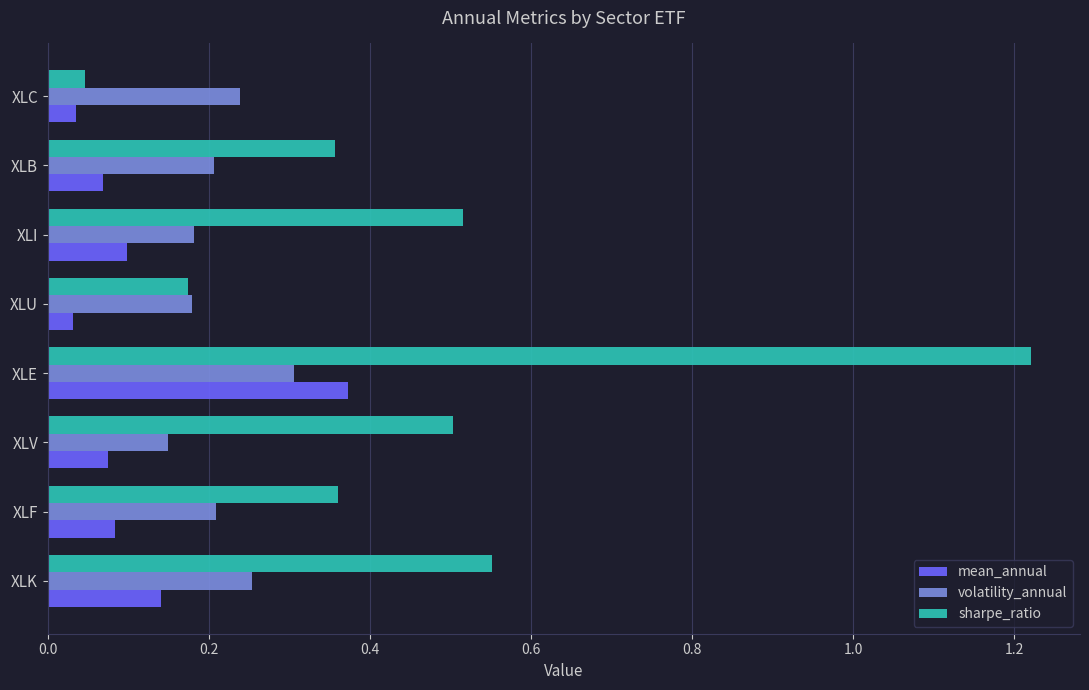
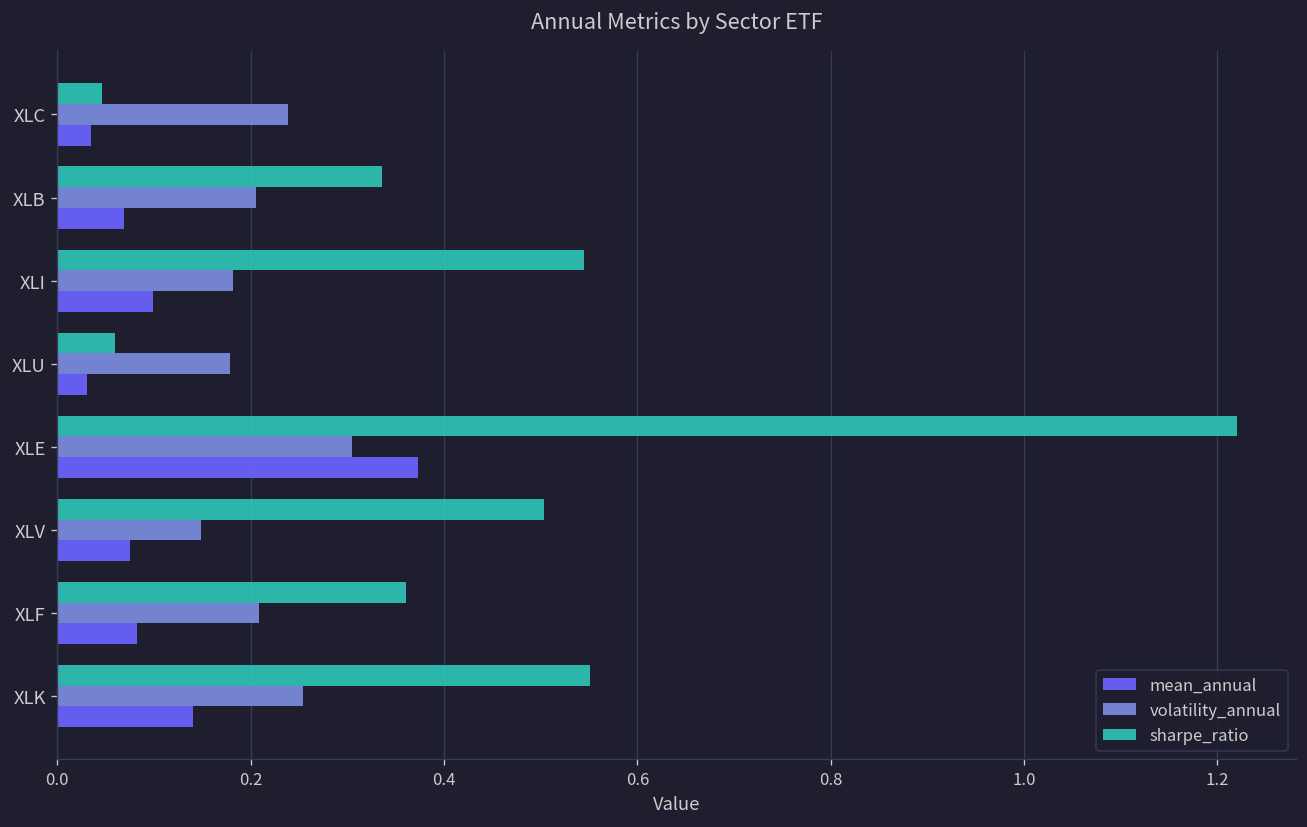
  {
    "sharpe_ratio": {
      "XLC": 0.05,
-     "XLB": 0.36,
-     "XLI": 0.52,
-     "XLU": 0.17,
+     "XLB": 0.34,
+     "XLI": 0.54,
+     "XLU": 0.06,
      "XLE": 1.22,
      "XLV": 0.50,
      "XLF": 0.36,
      "XLK": 0.55
    }
  }
